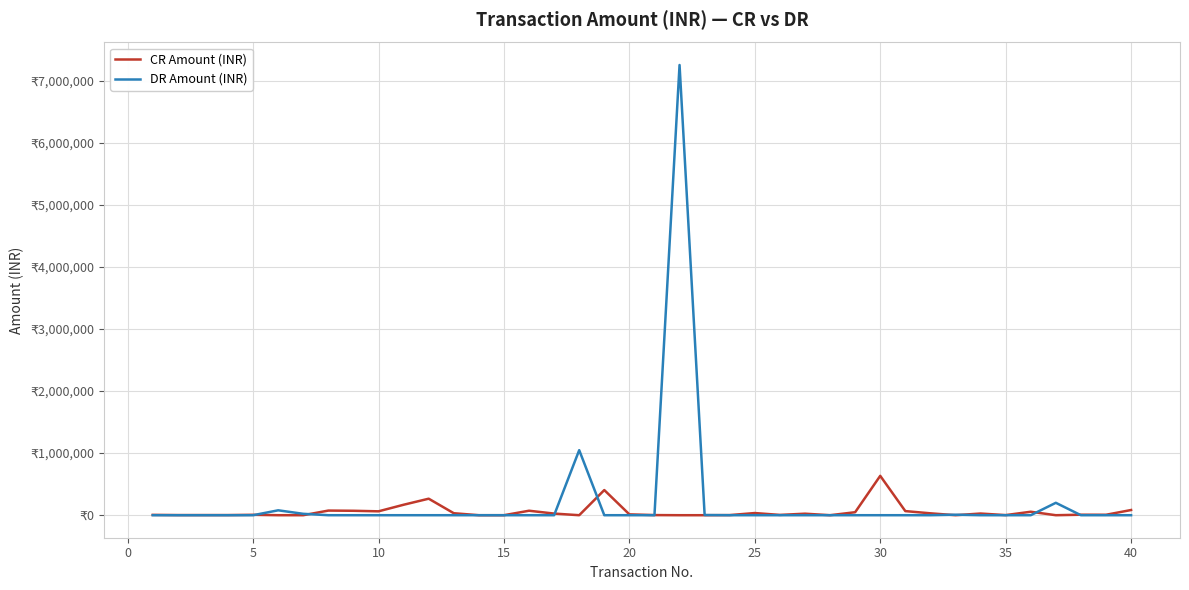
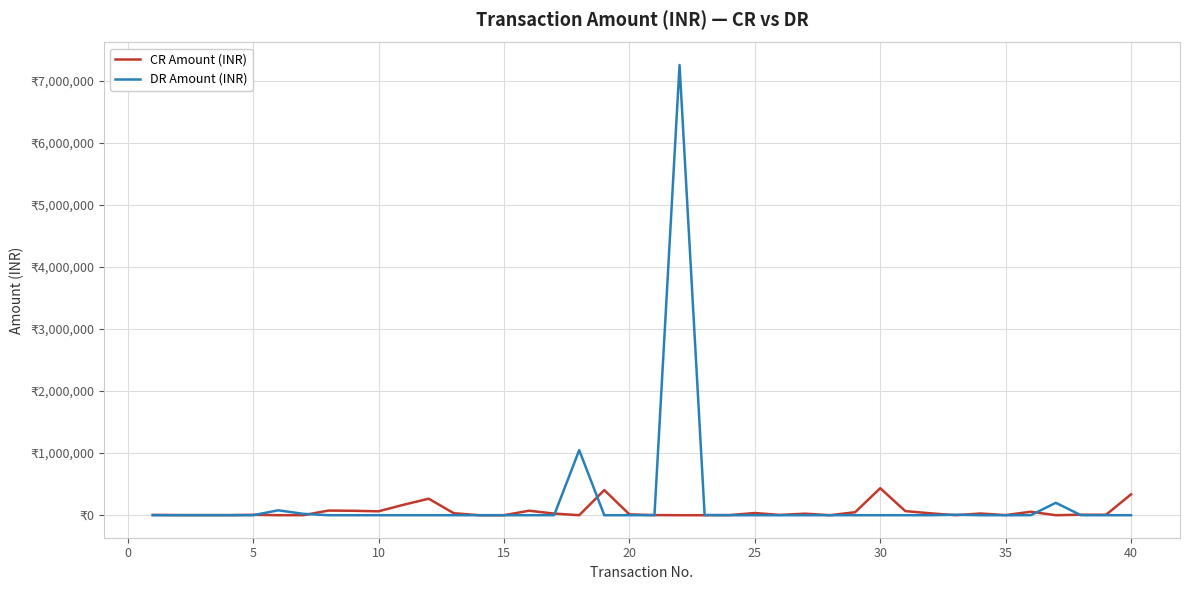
  {
    "CR Amount (INR)": {
      "10": "₹100,000",
-     "30": "₹600,000",
-     "40": "₹100,000"
+     "30": "₹400,000",
+     "40": "₹300,000"
    },
    "DR Amount (INR)": {
      "10": "₹0",
      "30": "₹0",
      "40": "₹0"
    }
  }
